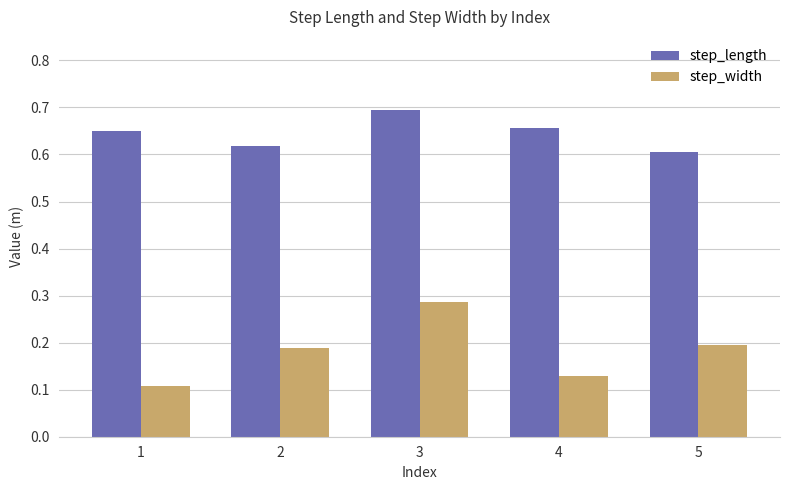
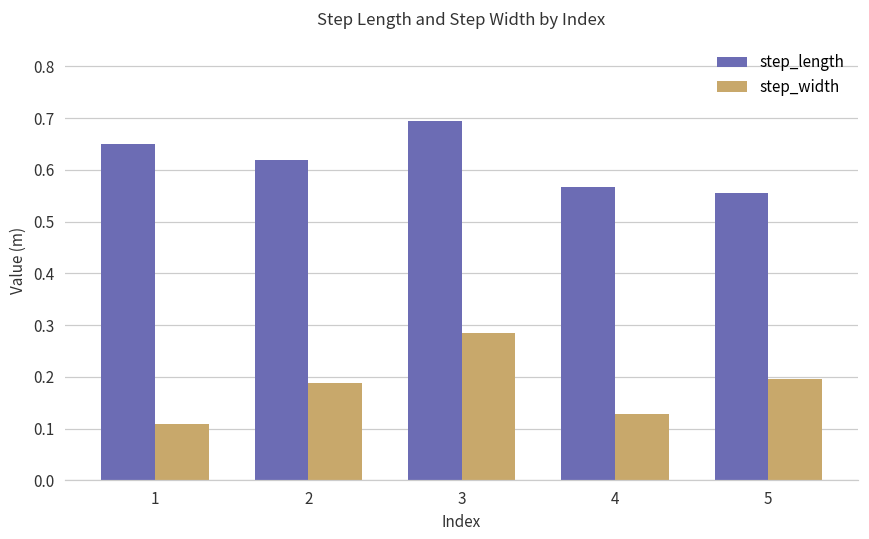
  {
    "step_length": {
      "1": 0.65,
      "2": 0.62,
      "3": 0.70,
-     "4": 0.66,
-     "5": 0.61
+     "4": 0.57,
+     "5": 0.56
    },
    "step_width": {
      "1": 0.11,
      "2": 0.19,
      "3": 0.29,
      "4": 0.13,
      "5": 0.20
    }
  }
